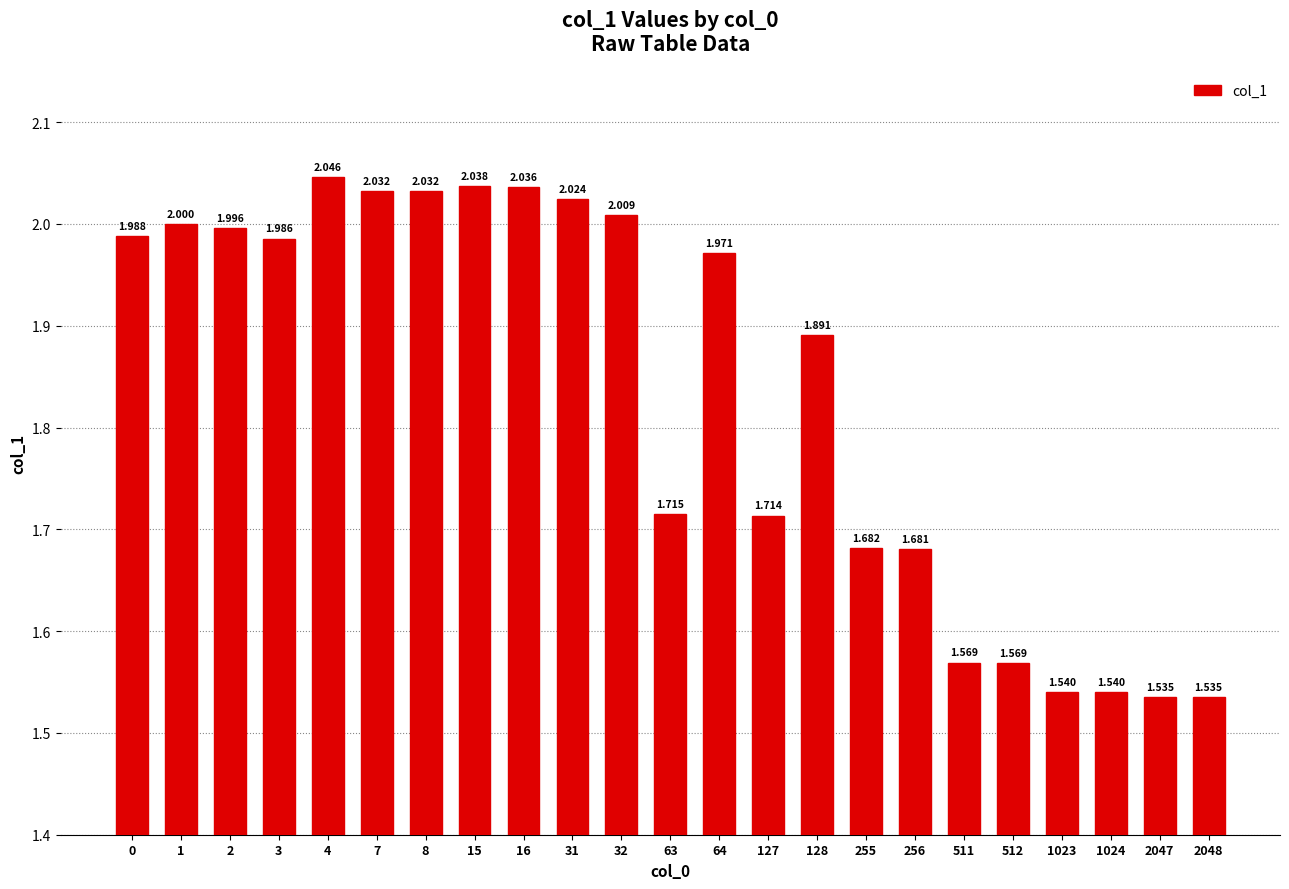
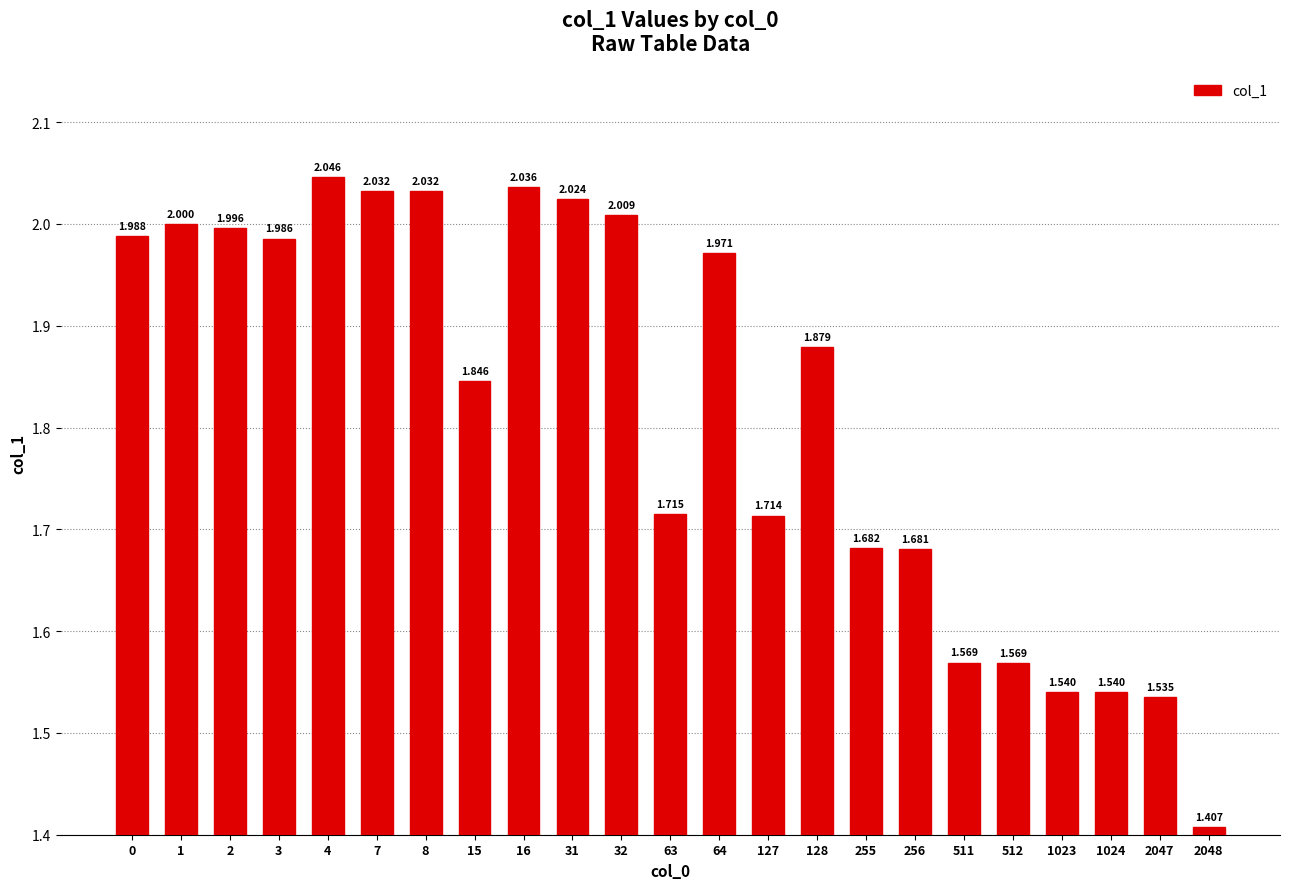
  {
    "0": 1.988,
    "1": 2.000,
    "2": 1.996,
    "3": 1.986,
    "4": 2.046,
    "7": 2.032,
    "8": 2.032,
-   "15": 2.038,
+   "15": 1.846,
    "16": 2.036,
    "31": 2.024,
    "32": 2.009,
    "63": 1.715,
    "64": 1.971,
    "127": 1.714,
-   "128": 1.891,
+   "128": 1.879,
    "255": 1.682,
    "256": 1.681,
    "511": 1.569,
    "512": 1.569,
    "1023": 1.540,
    "1024": 1.540,
    "2047": 1.535,
-   "2048": 1.535
+   "2048": 1.407
  }
